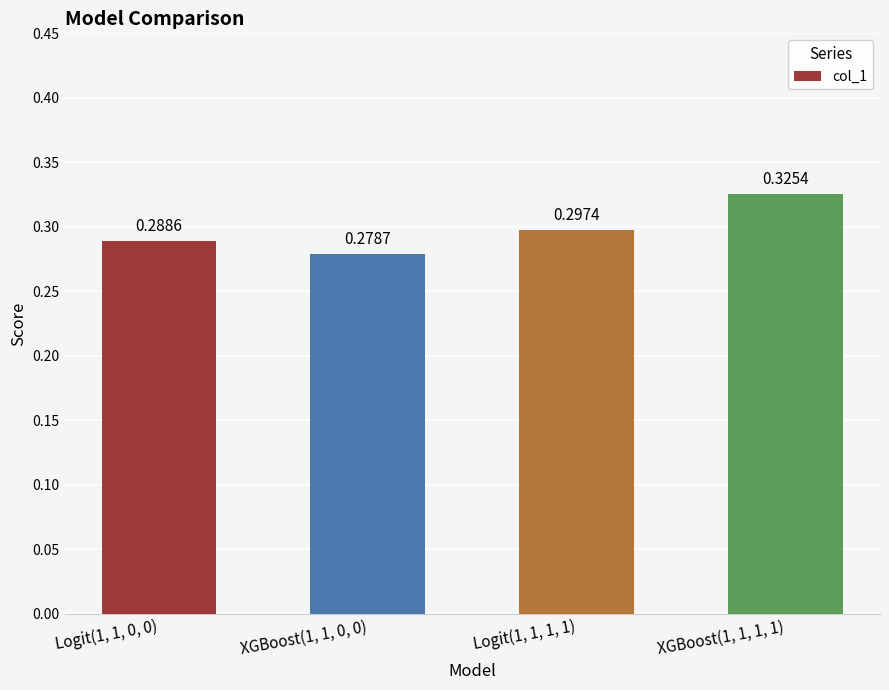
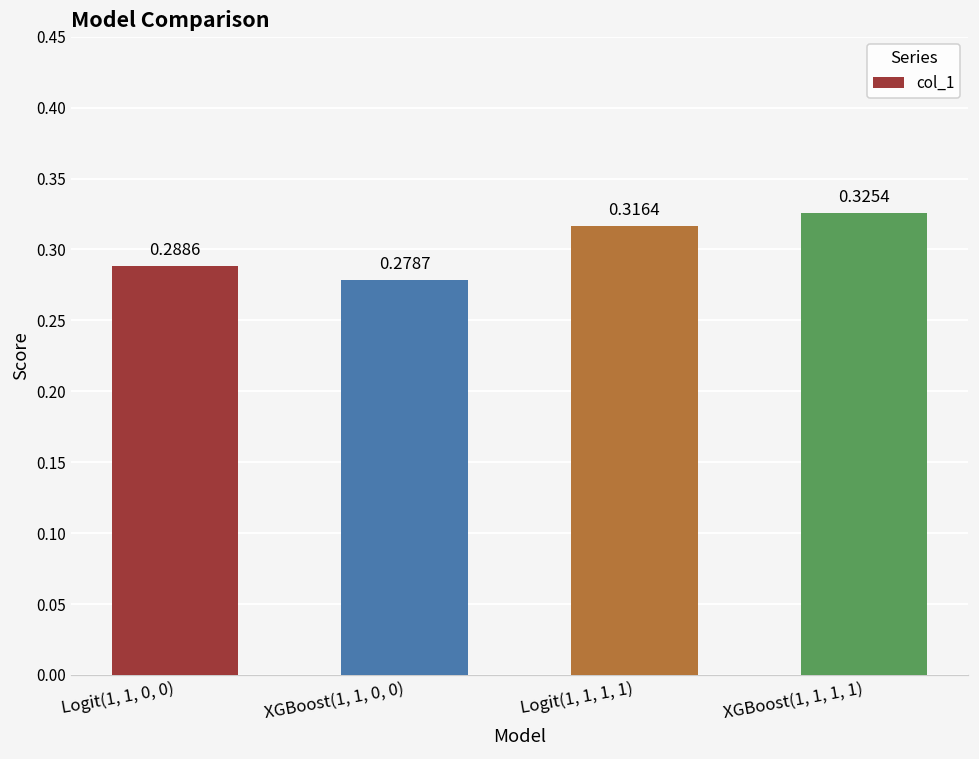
  {
    "Logit(1, 1, 0, 0)": 0.2886,
    "XGBoost(1, 1, 0, 0)": 0.2787,
-   "Logit(1, 1, 1, 1)": 0.2974,
+   "Logit(1, 1, 1, 1)": 0.3164,
    "XGBoost(1, 1, 1, 1)": 0.3254
  }
